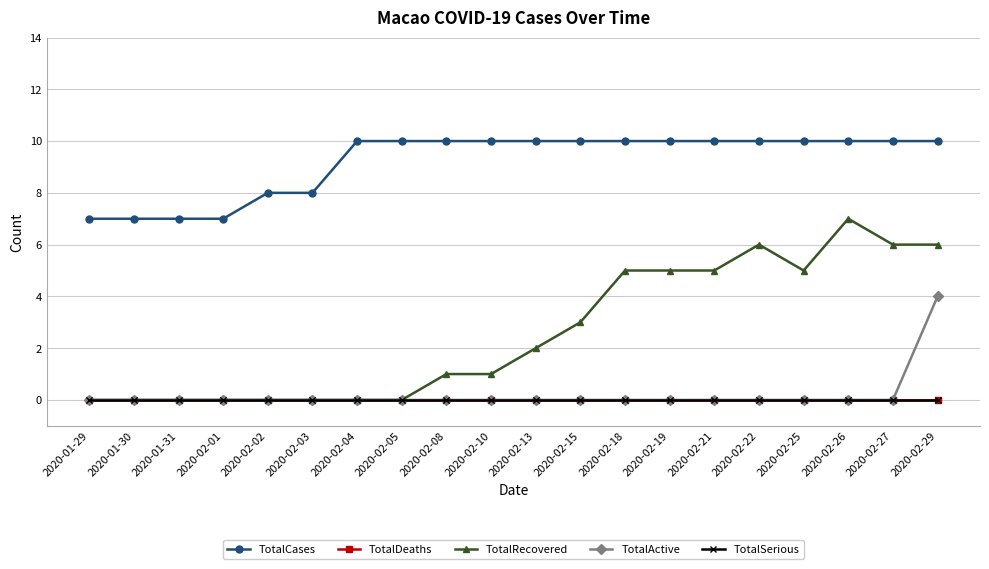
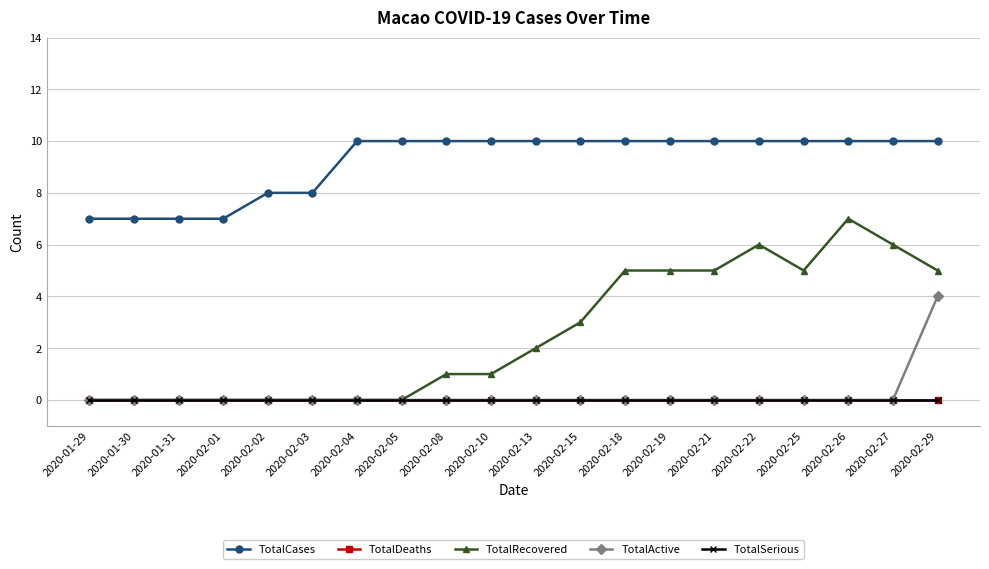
  {
    "TotalCases": {
      "2020-01-29": 7,
      "2020-01-30": 7,
      "2020-01-31": 7,
      "2020-02-01": 7,
      "2020-02-02": 8,
      "2020-02-03": 8,
      "2020-02-04": 10,
      "2020-02-05": 10,
      "2020-02-08": 10,
      "2020-02-10": 10,
      "2020-02-13": 10,
      "2020-02-15": 10,
      "2020-02-18": 10,
      "2020-02-19": 10,
      "2020-02-21": 10,
      "2020-02-22": 10,
      "2020-02-25": 10,
      "2020-02-26": 10,
      "2020-02-27": 10,
      "2020-02-29": 10
    },
    "TotalSerious": {
      "2020-02-29": 0
    },
    "TotalRecovered": {
      "2020-02-08": 1,
      "2020-02-10": 1,
      "2020-02-13": 2,
      "2020-02-15": 3,
      "2020-02-18": 5,
      "2020-02-19": 5,
      "2020-02-21": 5,
      "2020-02-22": 6,
      "2020-02-25": 5,
      "2020-02-26": 7,
      "2020-02-27": 6,
-     "2020-02-29": 6
+     "2020-02-29": 5
    },
    "TotalActive": {
      "2020-02-29": 4
    }
  }
